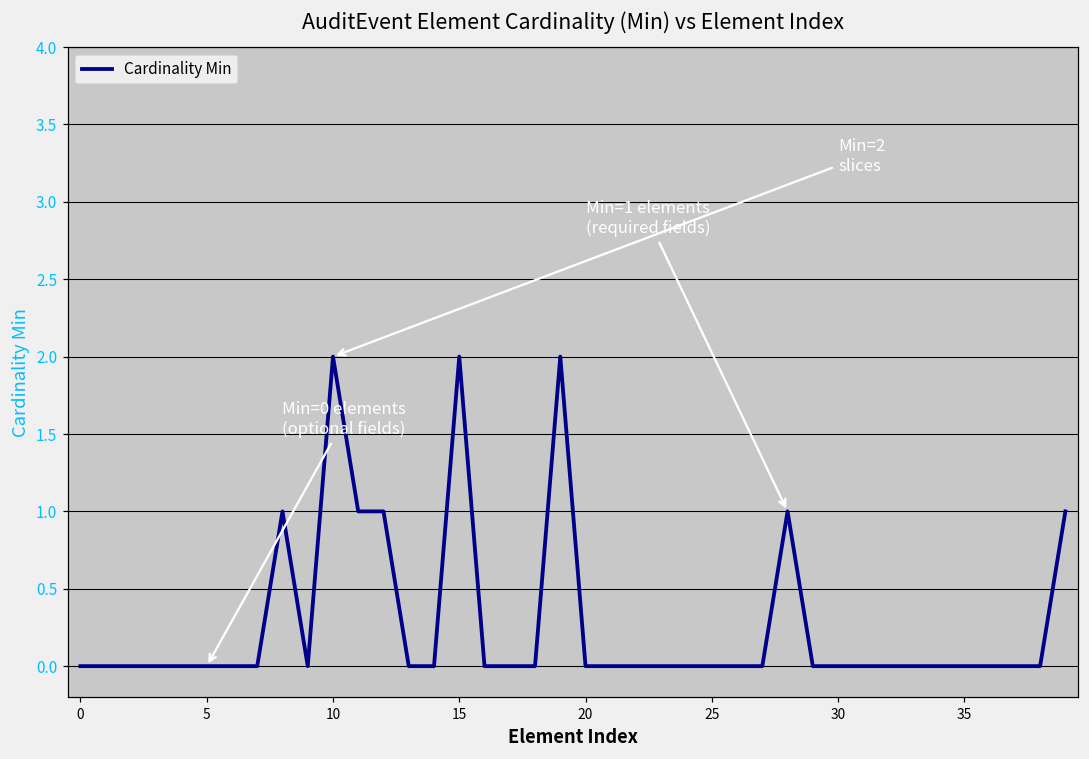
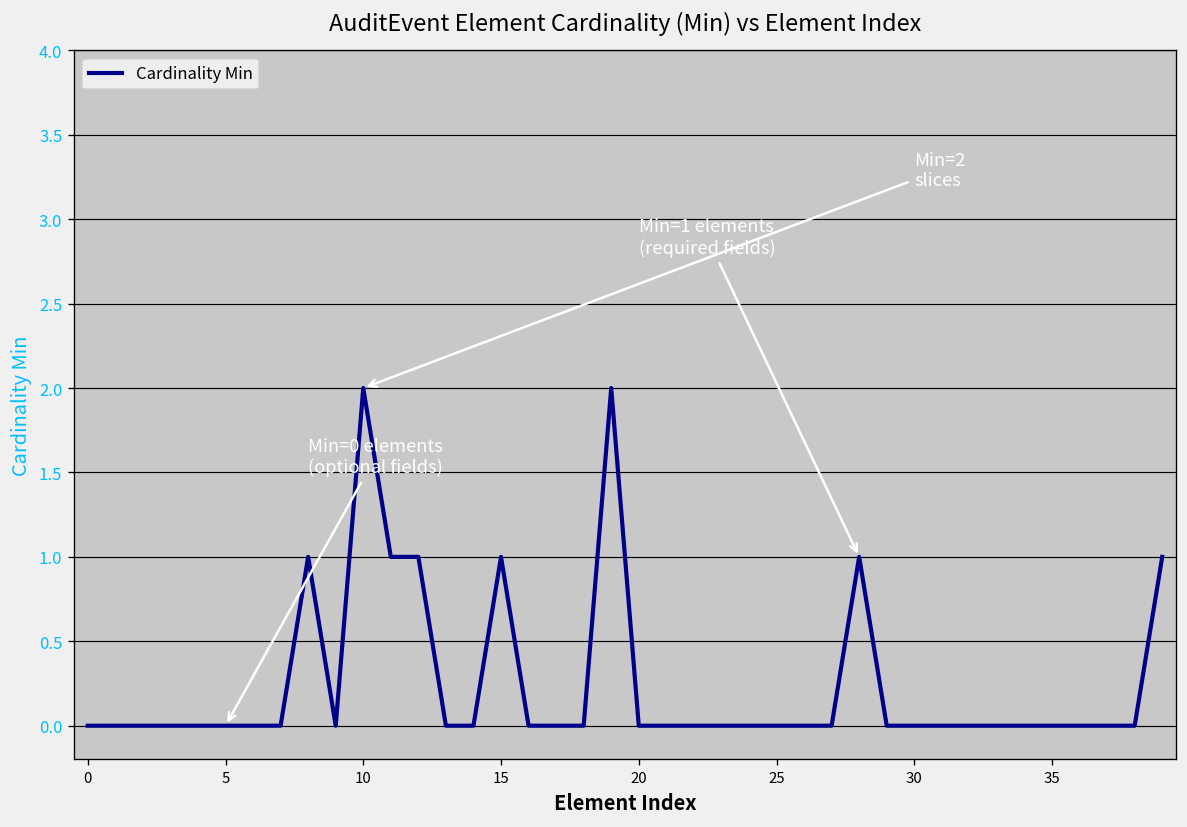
  {
    "0": 0,
    "5": 0,
    "10": 2,
-   "15": 2,
+   "15": 1,
    "20": 0,
    "25": 0,
    "30": 0,
    "35": 0
  }
